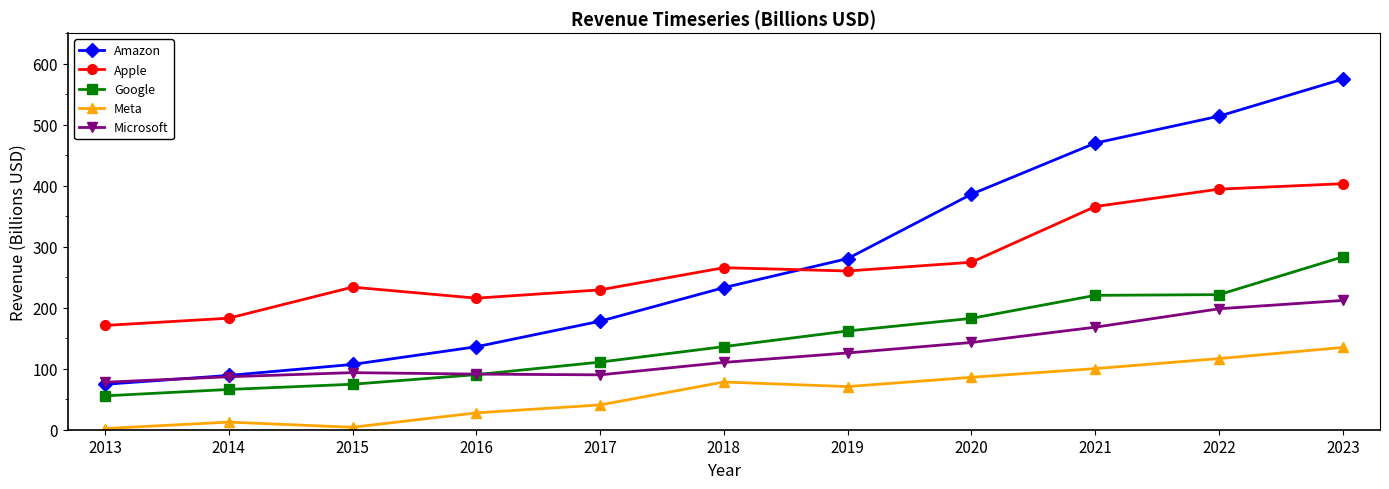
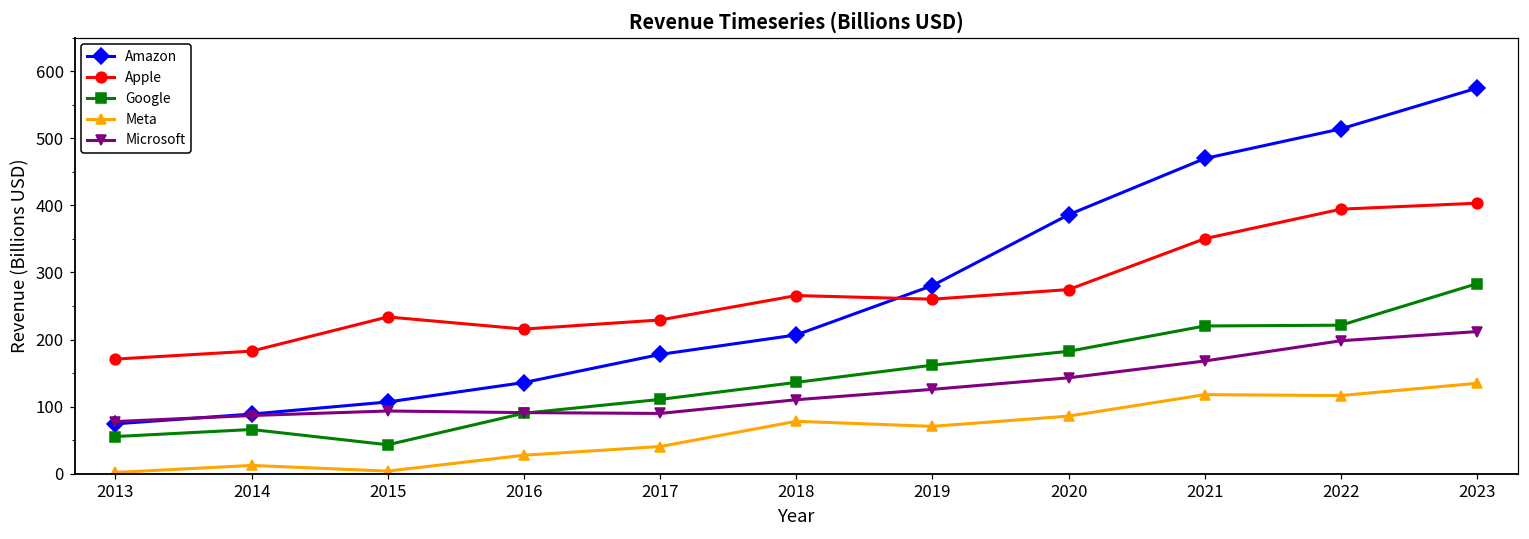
  {
    "Amazon": {
      "2015": 110,
      "2016": 140,
      "2017": 180,
-     "2018": 230,
+     "2018": 210,
      "2019": 280,
      "2020": 390,
      "2021": 470,
      "2022": 510,
      "2023": 570
    },
    "Apple": {
      "2013": 170,
      "2014": 180,
      "2015": 230,
      "2016": 220,
      "2017": 230,
      "2018": 270,
      "2019": 260,
      "2020": 270,
-     "2021": 370,
+     "2021": 350,
      "2022": 390,
      "2023": 400
    },
    "Google": {
      "2013": 60,
      "2014": 70,
-     "2015": 70,
+     "2015": 40,
      "2017": 110,
      "2018": 140,
      "2019": 160,
      "2020": 180,
      "2021": 220,
      "2022": 220,
      "2023": 280
    },
    "Meta": {
      "2013": 0,
      "2014": 10,
      "2015": 0,
      "2016": 30,
      "2017": 40,
      "2018": 80,
      "2019": 70,
      "2020": 90,
-     "2021": 100,
+     "2021": 120,
      "2022": 120,
      "2023": 130
    },
    "Microsoft": {
      "2015": 90,
      "2017": 90,
      "2018": 110,
      "2019": 130,
      "2020": 140,
      "2021": 170,
      "2022": 200,
      "2023": 210
    }
  }
